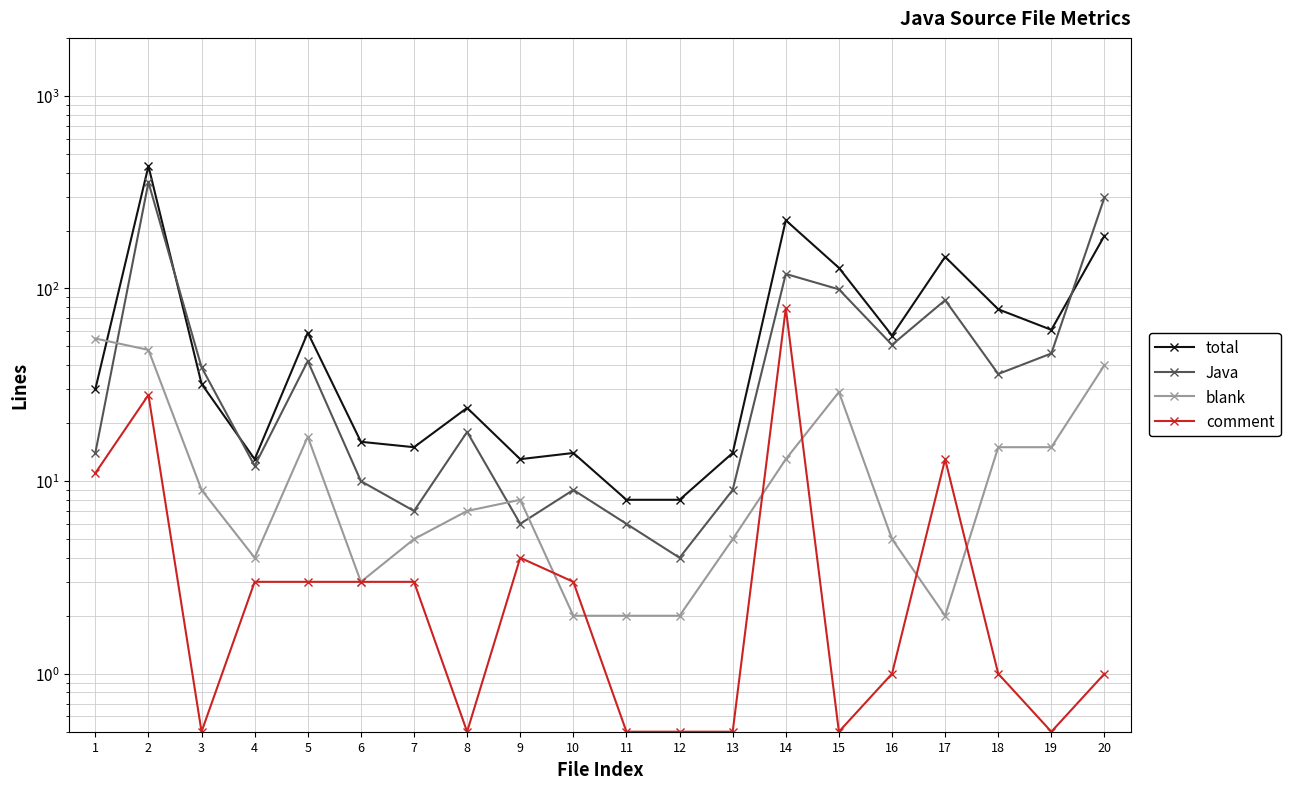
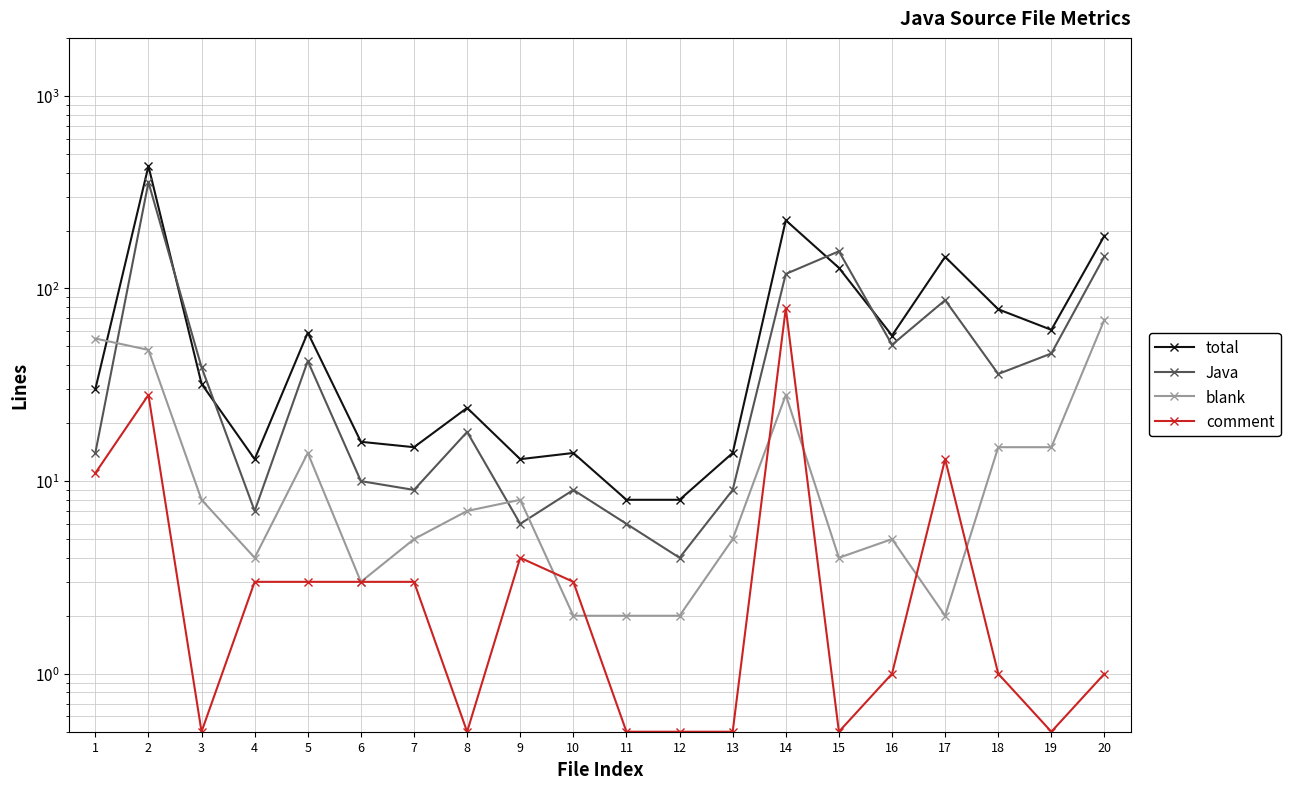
  {
    "total": {
      "1": 30,
      "2": 430,
      "3": 32,
      "4": 13,
      "5": 59,
      "6": 16,
      "7": 15,
      "8": 24,
      "9": 13,
      "10": 14,
      "11": 8,
      "12": 8,
      "13": 14,
      "14": 230,
      "15": 130,
      "16": 57,
      "17": 150,
      "18": 78,
      "19": 61,
      "20": 190
    },
    "Java": {
      "1": 14,
      "2": 360,
      "3": 39,
-     "4": 12,
+     "4": 7,
      "5": 42,
      "6": 10,
-     "7": 7,
+     "7": 9,
      "8": 18,
      "9": 6,
      "10": 9,
      "11": 6,
      "12": 4,
      "13": 9,
      "14": 120,
-     "15": 100,
+     "15": 160,
      "16": 51,
      "17": 90,
      "18": 36,
      "19": 46,
-     "20": 300
+     "20": 150
    },
    "blank": {
      "1": 55,
      "2": 48,
-     "3": 9,
+     "3": 8,
      "4": 4,
-     "5": 17,
+     "5": 14,
      "7": 5,
      "8": 7,
      "9": 8,
      "10": 2,
      "11": 2,
      "12": 2,
      "13": 5,
-     "14": 13,
-     "15": 29,
+     "14": 28,
+     "15": 4,
      "16": 5,
      "17": 2,
      "18": 15,
      "19": 15,
-     "20": 40
+     "20": 69
    },
    "comment": {
      "1": 11,
      "2": 28,
      "3": 0.50,
      "4": 3,
      "5": 3,
      "7": 3,
      "8": 0.50,
      "9": 4,
      "10": 3,
      "11": 0.50,
      "12": 0.50,
      "13": 0.50,
      "14": 79,
      "15": 0.50,
      "16": 1,
      "17": 13,
      "18": 1,
      "19": 0.50,
      "20": 1
    }
  }
